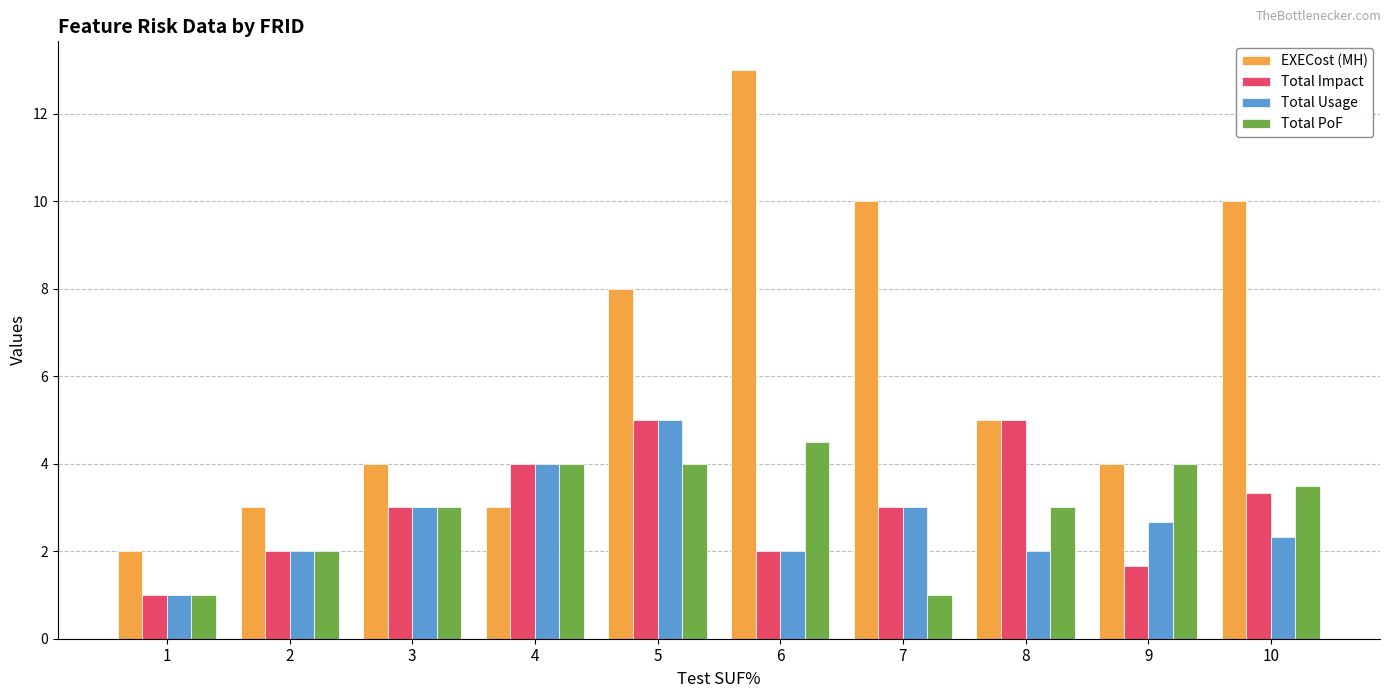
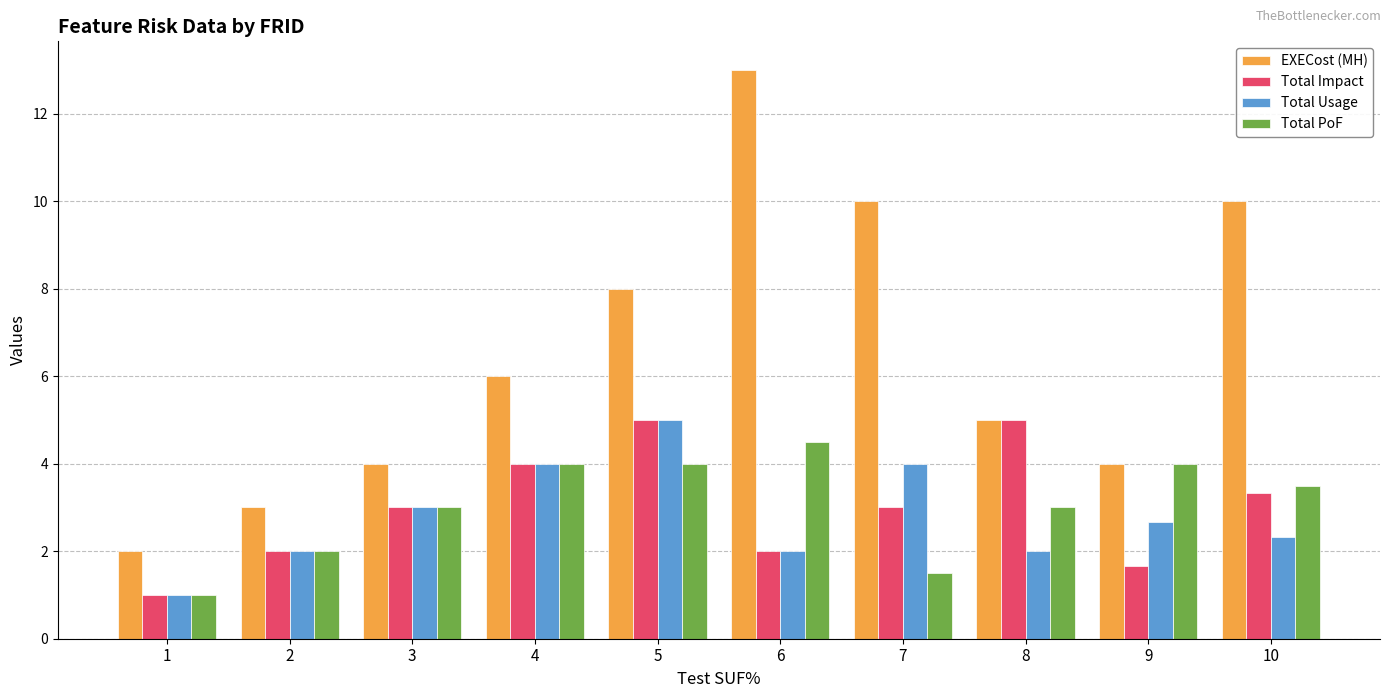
  {
    "EXECost (MH)": {
      "1": 2,
      "2": 3,
      "3": 4,
-     "4": 3,
+     "4": 6,
      "5": 8,
      "6": 13,
      "7": 10,
      "8": 5,
      "9": 4,
      "10": 10
    },
    "Total Impact": {
      "1": 1.0,
      "2": 2.0,
      "3": 3.0,
      "4": 4.0,
      "5": 5.0,
      "6": 2.0,
      "7": 3.0,
      "8": 5.0,
      "9": 1.7,
      "10": 3.3
    },
    "Total Usage": {
      "1": 1,
      "2": 2,
      "3": 3,
      "4": 4,
      "5": 5,
      "6": 2,
-     "7": 3,
+     "7": 4,
      "8": 2,
      "9": 2.7,
      "10": 2.3
    },
    "Total PoF": {
      "1": 1.0,
      "2": 2.0,
      "3": 3.0,
      "4": 4.0,
      "5": 4.0,
      "6": 4.5,
-     "7": 1.0,
+     "7": 1.5,
      "8": 3.0,
      "9": 4.0,
      "10": 3.5
    }
  }
